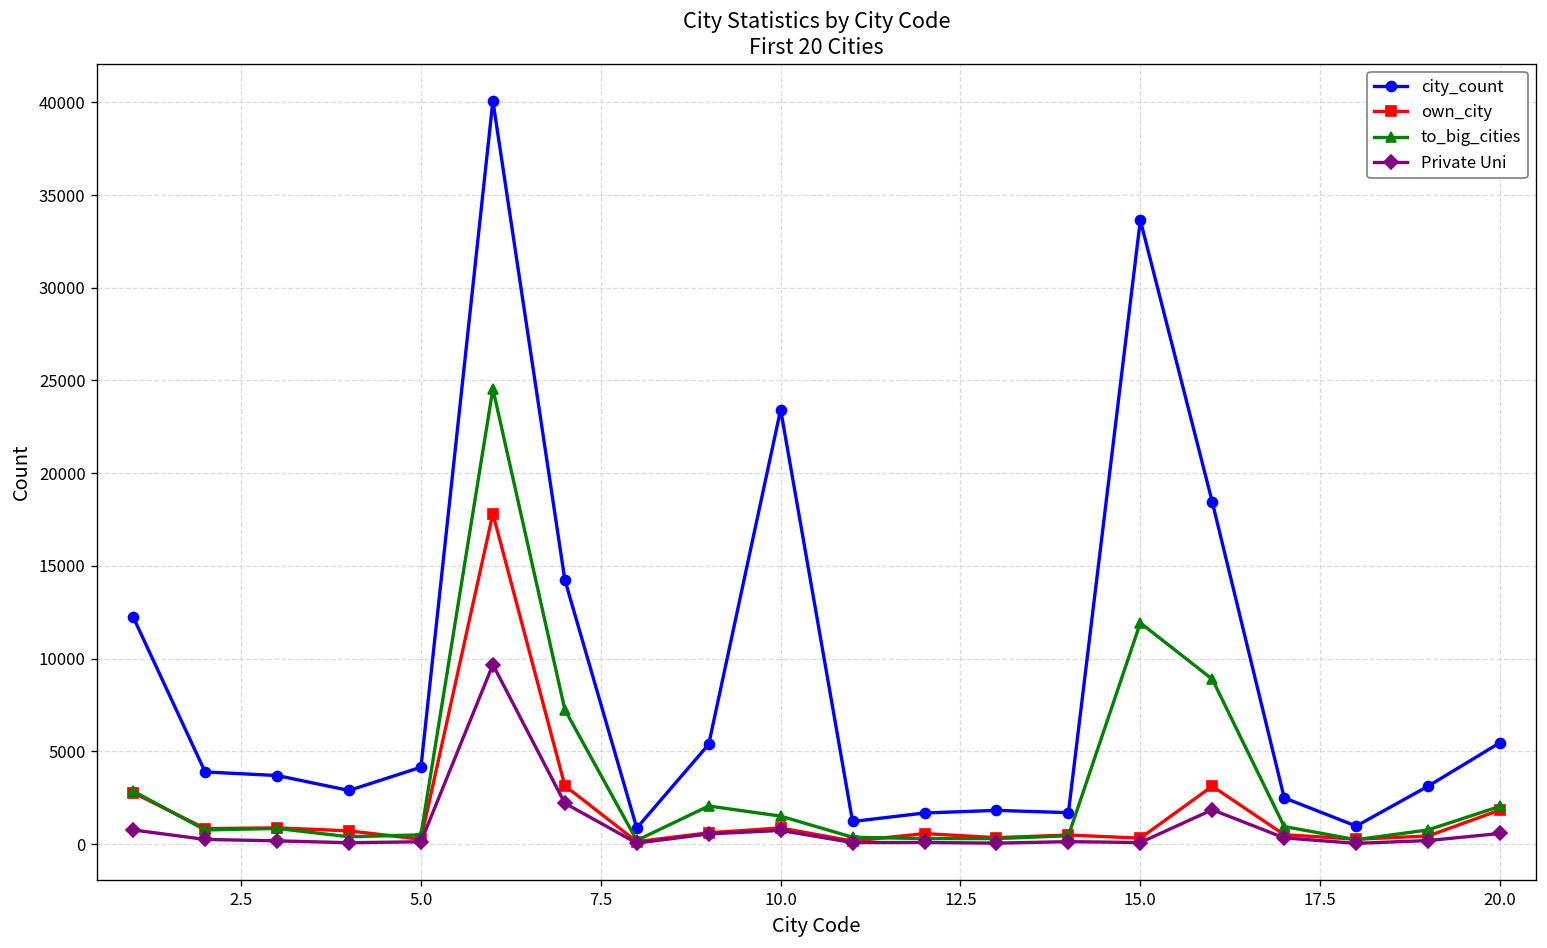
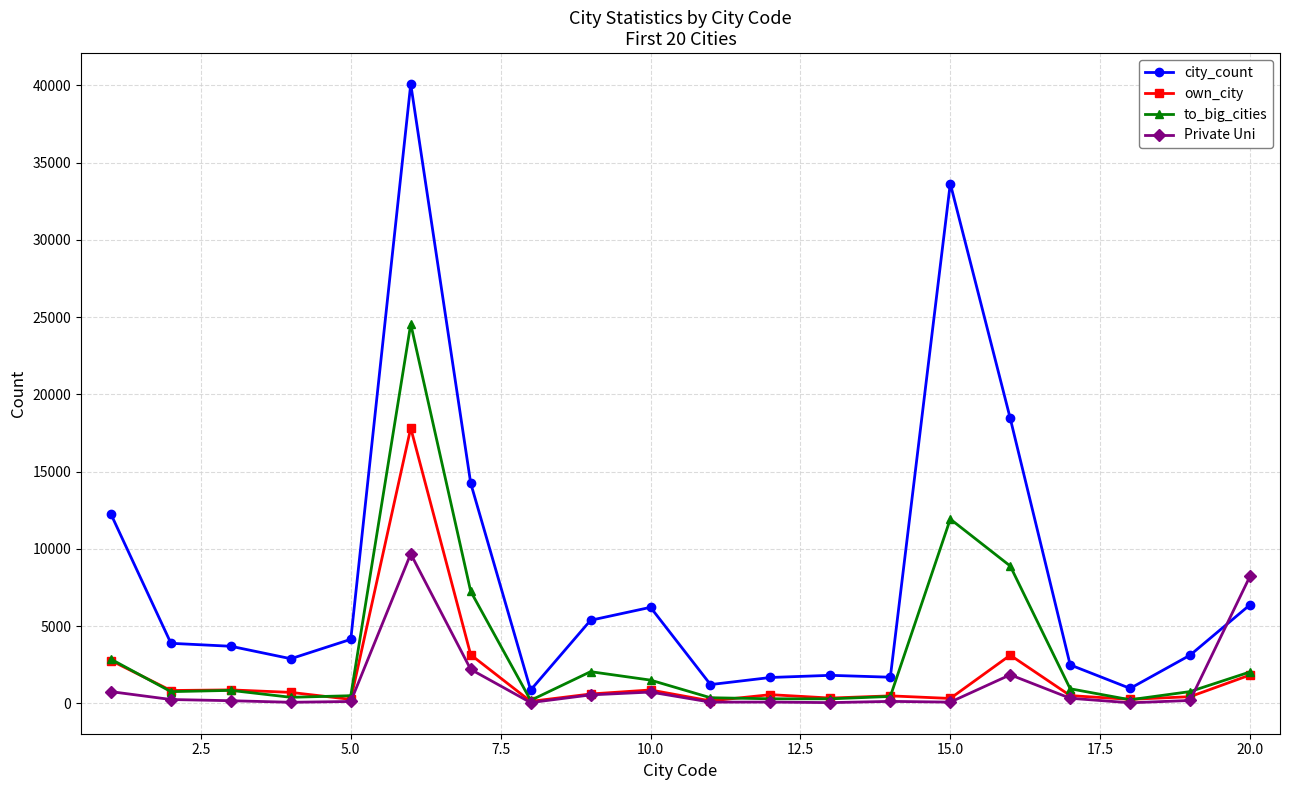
  {
    "city_count": {
      "5.0": 4100,
-     "10.0": 23400,
+     "10.0": 6200,
      "15.0": 33600,
-     "20.0": 5500
+     "20.0": 6400
    },
    "own_city": {
      "15.0": 300,
      "20.0": 1800
    },
    "to_big_cities": {
      "5.0": 500,
      "10.0": 1500,
      "15.0": 11900,
      "20.0": 2000
    },
    "Private Uni": {
      "15.0": 100,
-     "20.0": 600
+     "20.0": 8200
    }
  }
